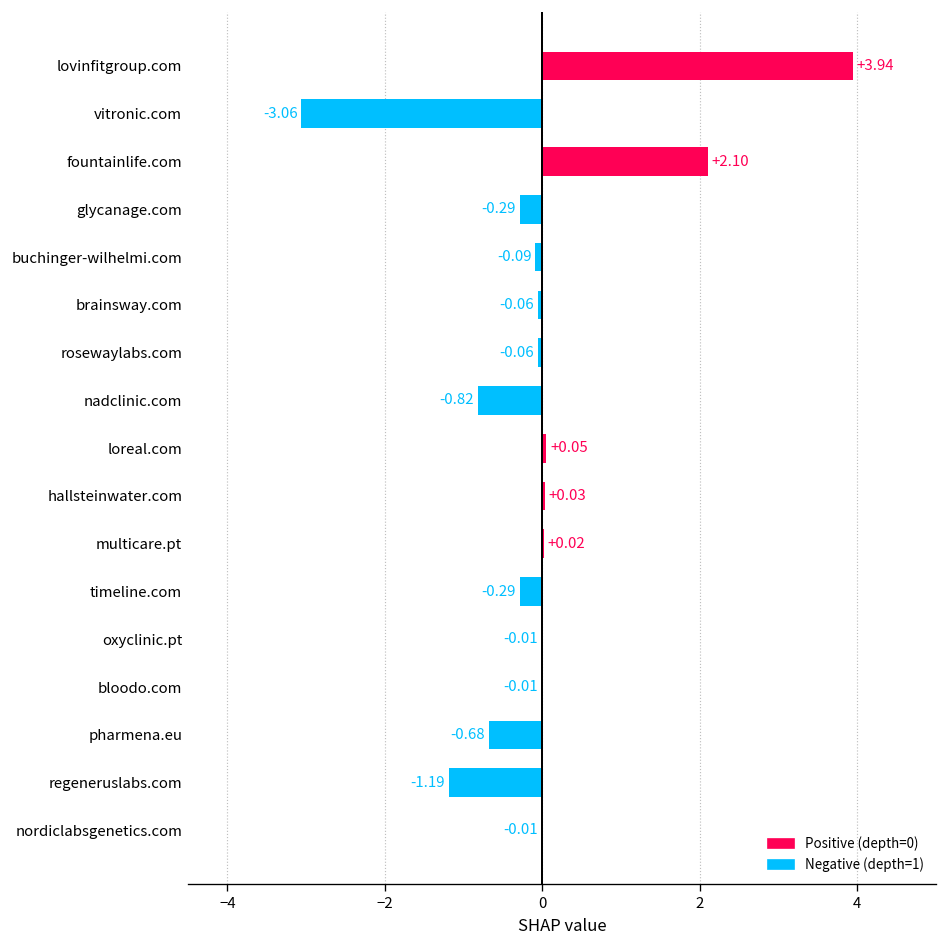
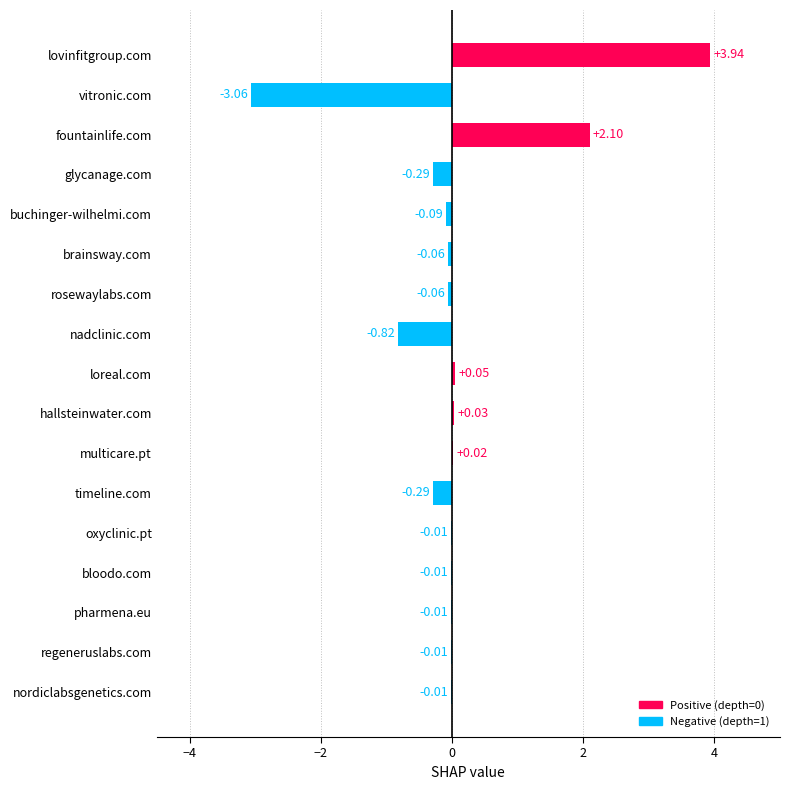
  {
    "lovinfitgroup.com": "+3.94",
    "vitronic.com": "-3.06",
    "fountainlife.com": "+2.10",
    "glycanage.com": "-0.29",
    "buchinger-wilhelmi.com": "-0.09",
    "brainsway.com": "-0.06",
    "rosewaylabs.com": "-0.06",
    "nadclinic.com": "-0.82",
    "loreal.com": "+0.05",
    "hallsteinwater.com": "+0.03",
    "multicare.pt": "+0.02",
    "timeline.com": "-0.29",
    "oxyclinic.pt": "-0.01",
    "bloodo.com": "-0.01",
-   "pharmena.eu": "-0.68",
-   "regeneruslabs.com": "-1.19",
+   "pharmena.eu": "-0.01",
+   "regeneruslabs.com": "-0.01",
    "nordiclabsgenetics.com": "-0.01"
  }
